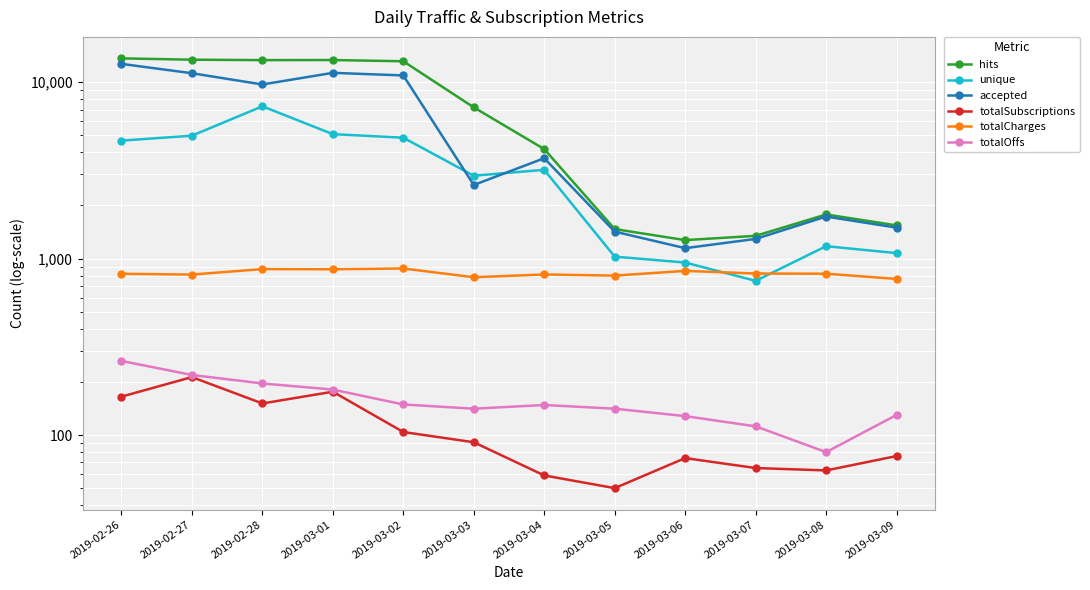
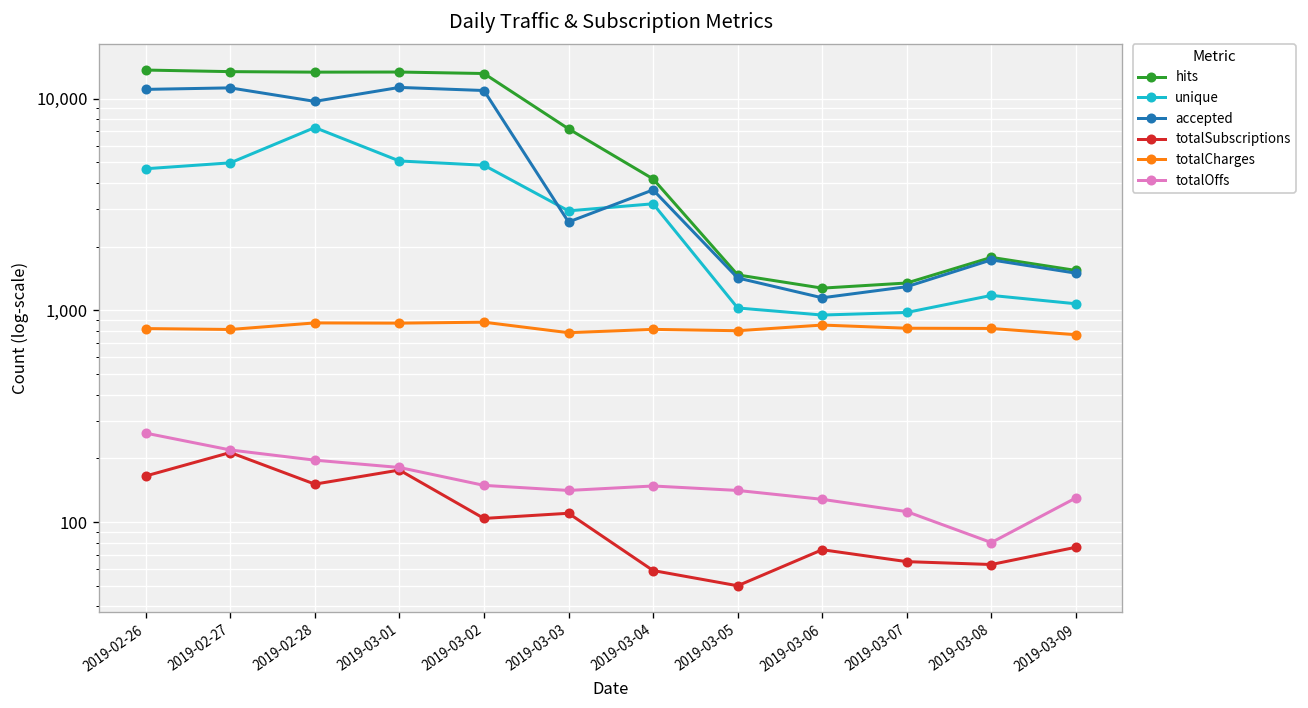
  {
    "hits": {
      "2019-02-26": "14,000",
      "2019-02-27": "13,000",
      "2019-02-28": "13,000",
      "2019-03-01": "13,000",
      "2019-03-02": "13,000",
      "2019-03-03": "7,200",
      "2019-03-04": "4,200",
      "2019-03-06": "1,300",
      "2019-03-07": "1,300"
    },
    "unique": {
      "2019-02-26": "4,700",
      "2019-02-27": "5,000",
      "2019-02-28": "7,300",
      "2019-03-01": "5,100",
      "2019-03-02": "4,800",
      "2019-03-03": "3,000",
      "2019-03-04": "3,200",
      "2019-03-05": "1,000",
      "2019-03-06": "1,000",
-     "2019-03-07": "750",
+     "2019-03-07": "1,000",
      "2019-03-08": "1,200",
      "2019-03-09": "1,100"
    },
    "accepted": {
-     "2019-02-26": "13,000",
+     "2019-02-26": "11,000",
      "2019-02-27": "11,000",
      "2019-02-28": "10,000",
      "2019-03-01": "11,000",
      "2019-03-02": "11,000",
      "2019-03-03": "2,600",
      "2019-03-04": "3,700",
      "2019-03-06": "1,100",
      "2019-03-07": "1,300"
    },
    "totalSubscriptions": {
      "2019-02-26": "170",
      "2019-02-28": "150",
      "2019-03-02": "100",
-     "2019-03-03": "90",
+     "2019-03-03": "110",
      "2019-03-04": "59",
      "2019-03-05": "50",
      "2019-03-06": "74",
      "2019-03-07": "65",
      "2019-03-08": "63",
      "2019-03-09": "76"
    },
    "totalCharges": {
      "2019-02-26": "800",
      "2019-02-27": "800",
      "2019-02-28": "900",
      "2019-03-01": "900",
      "2019-03-02": "900",
      "2019-03-03": "800",
      "2019-03-04": "800",
      "2019-03-05": "800",
      "2019-03-06": "900",
      "2019-03-07": "800",
      "2019-03-08": "800",
      "2019-03-09": "800"
    },
    "totalOffs": {
      "2019-02-26": "260",
      "2019-02-28": "200",
      "2019-03-02": "150",
      "2019-03-03": "140",
      "2019-03-04": "150",
      "2019-03-05": "140",
      "2019-03-06": "130",
      "2019-03-07": "110",
      "2019-03-08": "80",
      "2019-03-09": "130"
    }
  }
